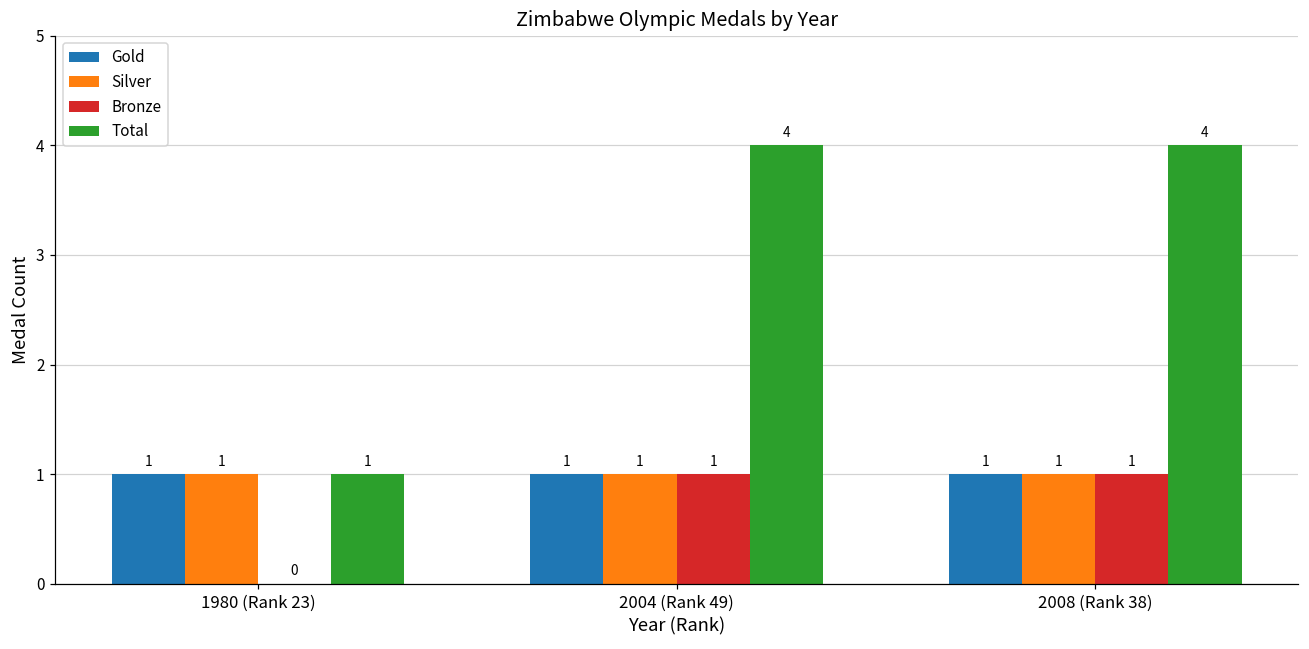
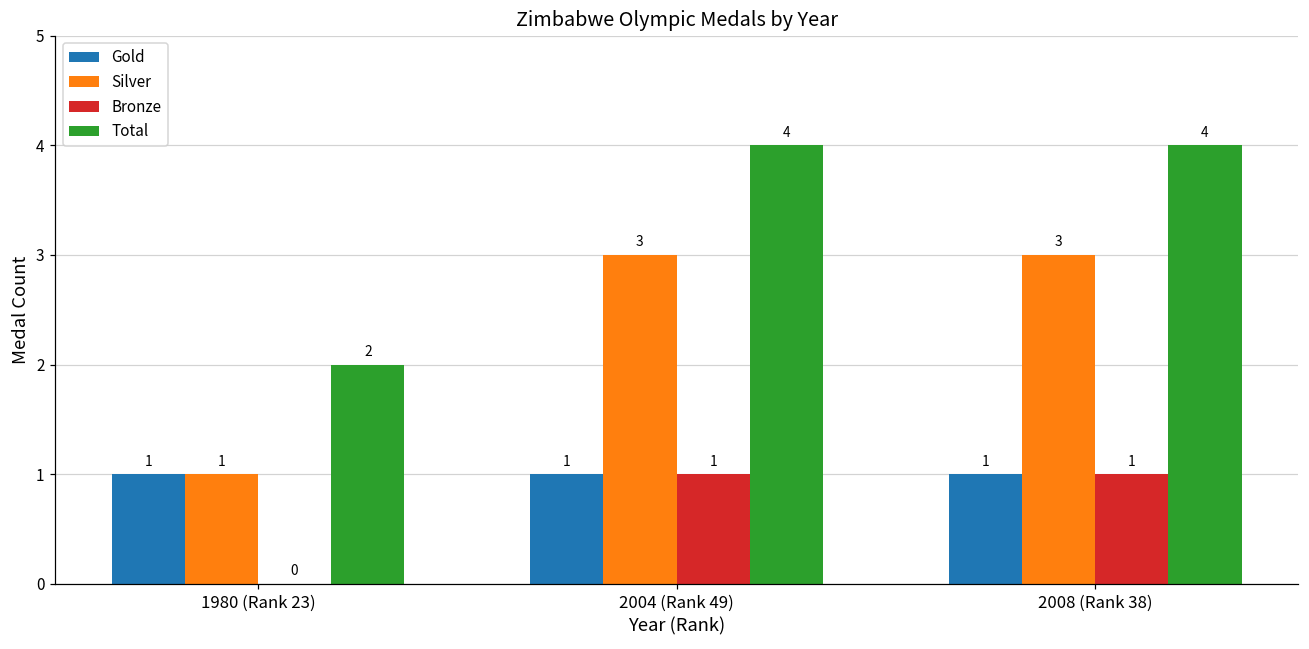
  {
    "Gold": {
      "1980 (Rank 23)": 1,
      "2004 (Rank 49)": 1,
      "2008 (Rank 38)": 1
    },
    "Silver": {
      "1980 (Rank 23)": 1,
-     "2004 (Rank 49)": 1,
-     "2008 (Rank 38)": 1
+     "2004 (Rank 49)": 3,
+     "2008 (Rank 38)": 3
    },
    "Bronze": {
      "1980 (Rank 23)": 0,
      "2004 (Rank 49)": 1,
      "2008 (Rank 38)": 1
    },
    "Total": {
-     "1980 (Rank 23)": 1,
+     "1980 (Rank 23)": 2,
      "2004 (Rank 49)": 4,
      "2008 (Rank 38)": 4
    }
  }
